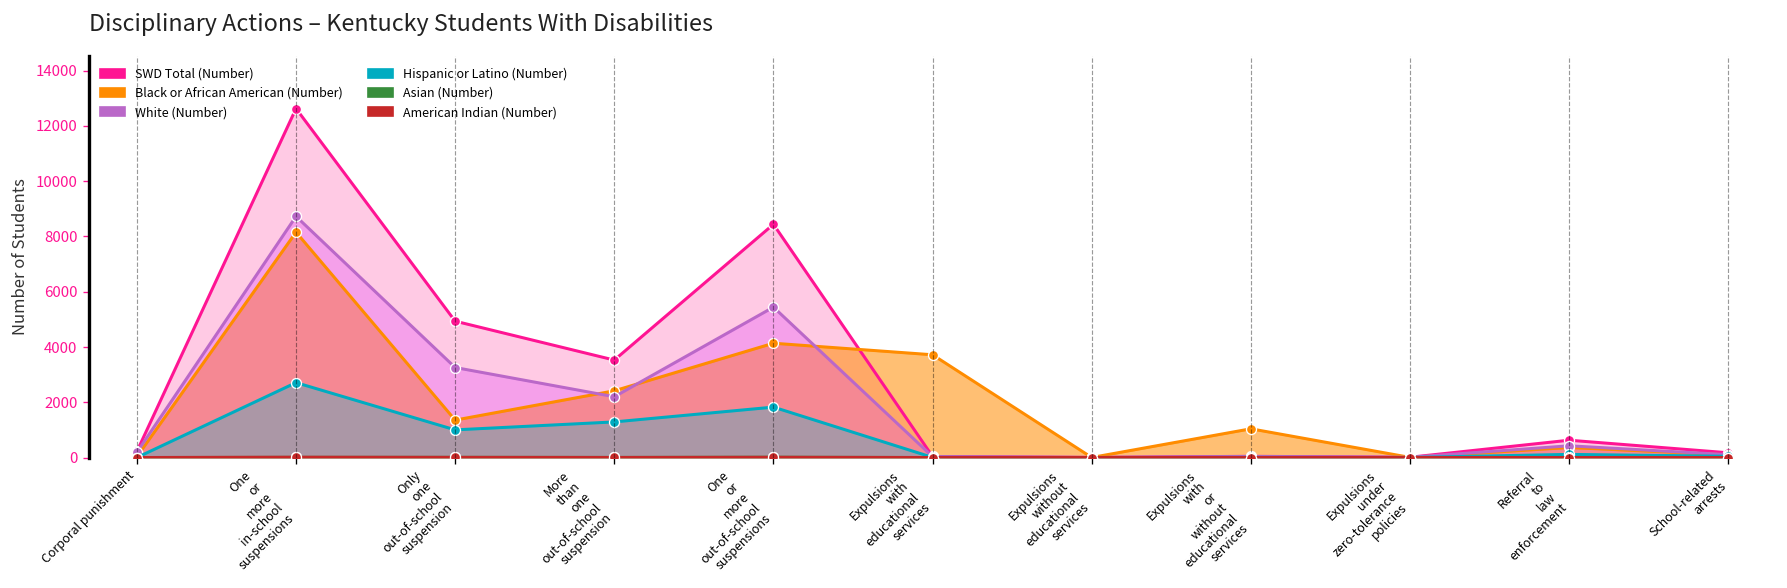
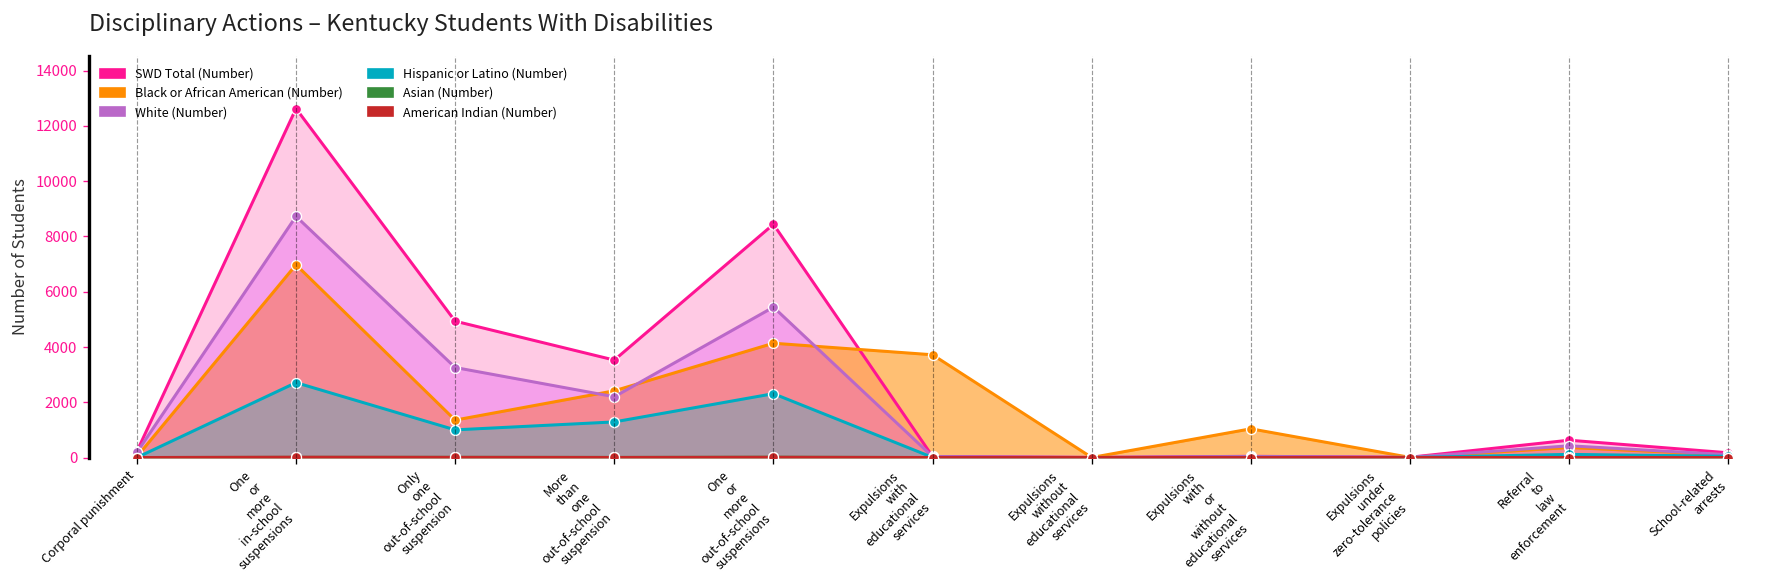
  {
    "Black or African American (Number)": {
-     "One or more in-school suspensions": 8200,
+     "One or more in-school suspensions": 7000,
      "Only one out-of-school suspension": 1400,
      "More than one out-of-school suspension": 2400,
      "One or more out-of-school suspensions": 4100,
      "Expulsions with educational services": 3700,
      "Expulsions with or without educational services": 1000
    },
    "Hispanic or Latino (Number)": {
      "One or more in-school suspensions": 2700,
      "Only one out-of-school suspension": 1000,
      "More than one out-of-school suspension": 1300,
-     "One or more out-of-school suspensions": 1800,
+     "One or more out-of-school suspensions": 2300,
      "Referral to law enforcement": 100
    }
  }
